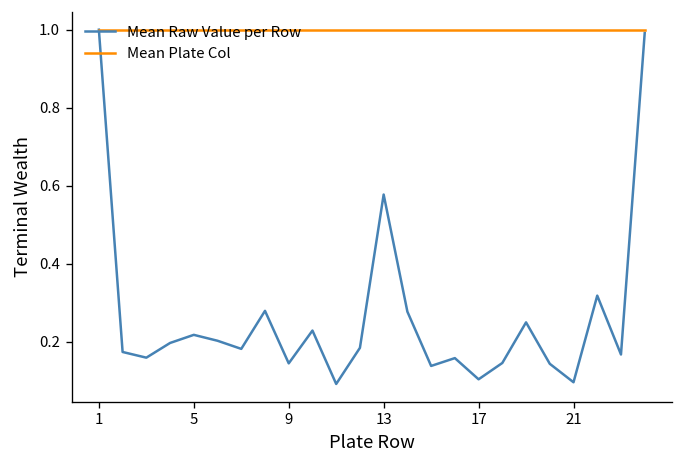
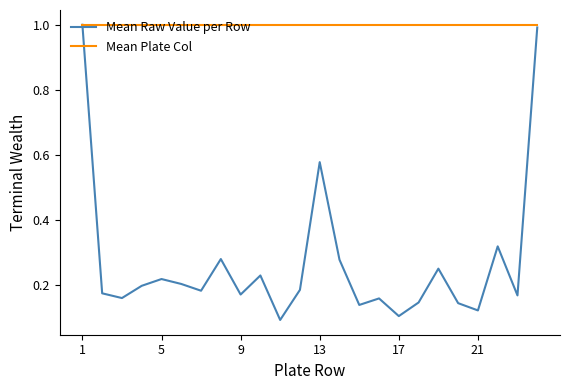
  {
    "Mean Raw Value per Row": {
      "5": 0.22,
-     "9": 0.15,
+     "9": 0.17,
      "13": 0.58,
      "17": 0.10,
-     "21": 0.10
+     "21": 0.12
    },
    "Mean Plate Col": {
      "5": 1.00,
      "9": 1.00,
      "13": 1.00,
      "17": 1.00,
      "21": 1.00
    }
  }
